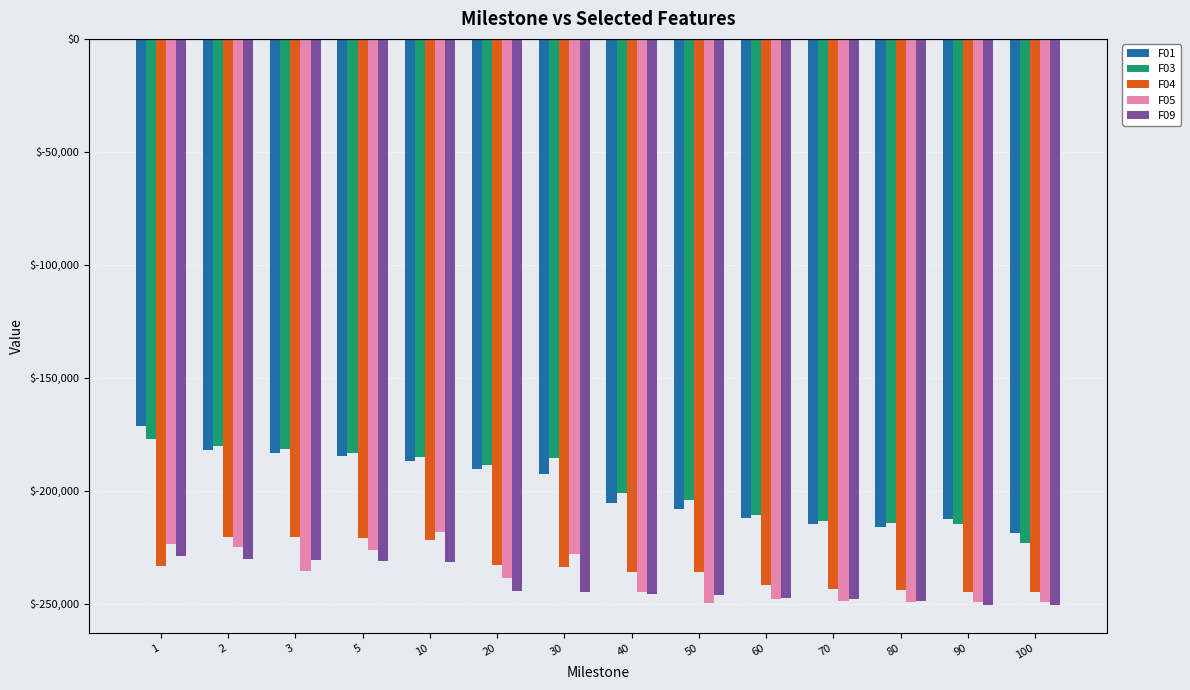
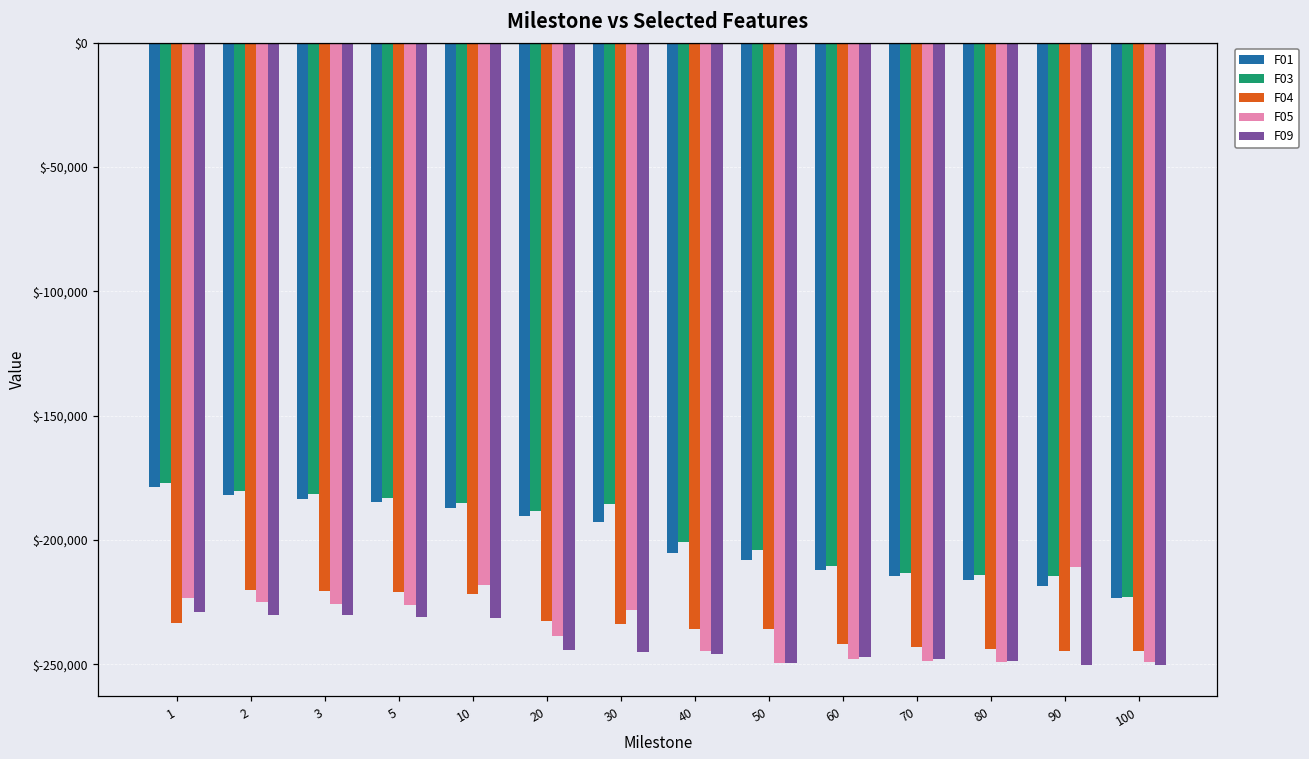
  {
    "F01": {
-     "1": "$-171,000",
+     "1": "$-179,000",
      "2": "$-182,000",
      "3": "$-183,000",
      "5": "$-185,000",
      "10": "$-187,000",
      "20": "$-190,000",
      "30": "$-193,000",
      "40": "$-205,000",
      "50": "$-208,000",
      "60": "$-212,000",
      "70": "$-215,000",
      "80": "$-216,000",
-     "90": "$-213,000",
-     "100": "$-219,000"
+     "90": "$-219,000",
+     "100": "$-224,000"
    },
    "F03": {
      "1": "$-177,000",
      "2": "$-180,000",
      "3": "$-182,000",
      "5": "$-183,000",
      "10": "$-185,000",
      "20": "$-188,000",
      "30": "$-185,000",
      "40": "$-201,000",
      "50": "$-204,000",
      "60": "$-211,000",
      "70": "$-213,000",
      "80": "$-214,000",
      "90": "$-214,000",
      "100": "$-223,000"
    },
    "F04": {
      "1": "$-233,000",
      "2": "$-220,000",
      "3": "$-220,000",
      "5": "$-221,000",
      "10": "$-222,000",
      "20": "$-233,000",
      "30": "$-234,000",
      "40": "$-236,000",
      "50": "$-236,000",
      "60": "$-242,000",
      "70": "$-243,000",
      "80": "$-244,000",
      "90": "$-245,000",
      "100": "$-245,000"
    },
    "F05": {
      "1": "$-223,000",
      "2": "$-225,000",
-     "3": "$-235,000",
+     "3": "$-226,000",
      "5": "$-226,000",
      "10": "$-218,000",
      "20": "$-239,000",
      "30": "$-228,000",
      "40": "$-245,000",
      "50": "$-249,000",
      "60": "$-248,000",
      "70": "$-249,000",
      "80": "$-249,000",
-     "90": "$-249,000",
+     "90": "$-211,000",
      "100": "$-249,000"
    },
    "F09": {
      "1": "$-229,000",
      "2": "$-230,000",
      "3": "$-230,000",
      "5": "$-231,000",
      "10": "$-232,000",
      "20": "$-244,000",
      "30": "$-245,000",
      "40": "$-246,000",
-     "50": "$-246,000",
+     "50": "$-250,000",
      "60": "$-247,000",
      "70": "$-248,000",
      "80": "$-249,000",
      "90": "$-250,000",
      "100": "$-250,000"
    }
  }
